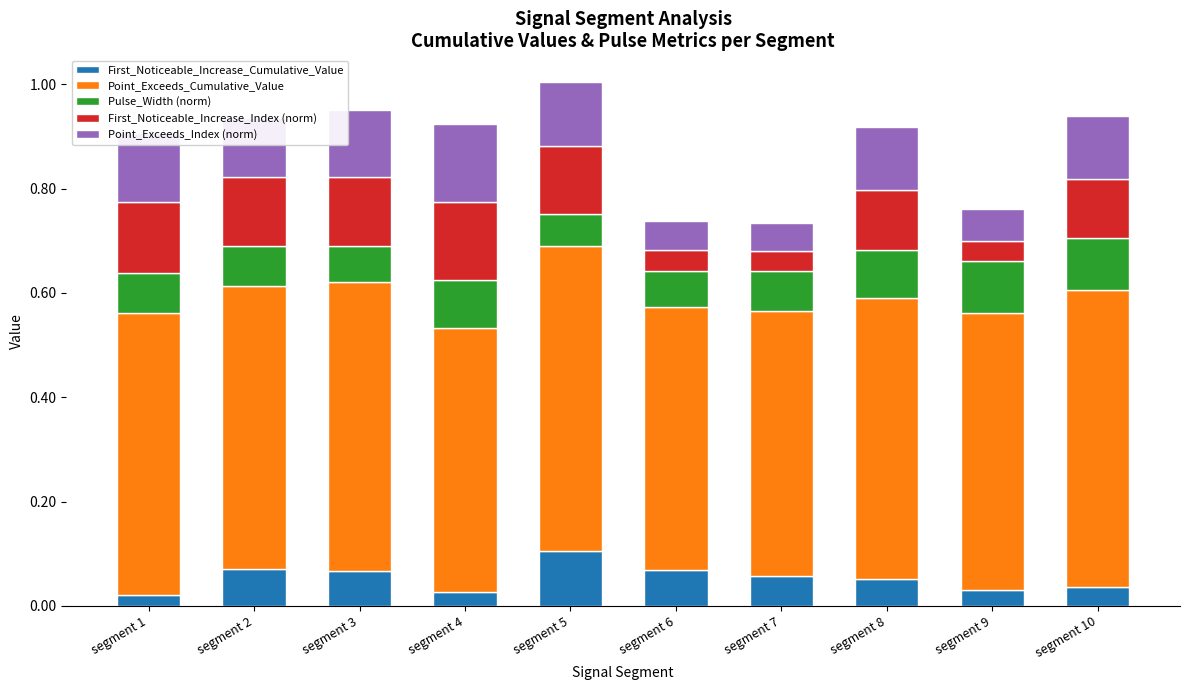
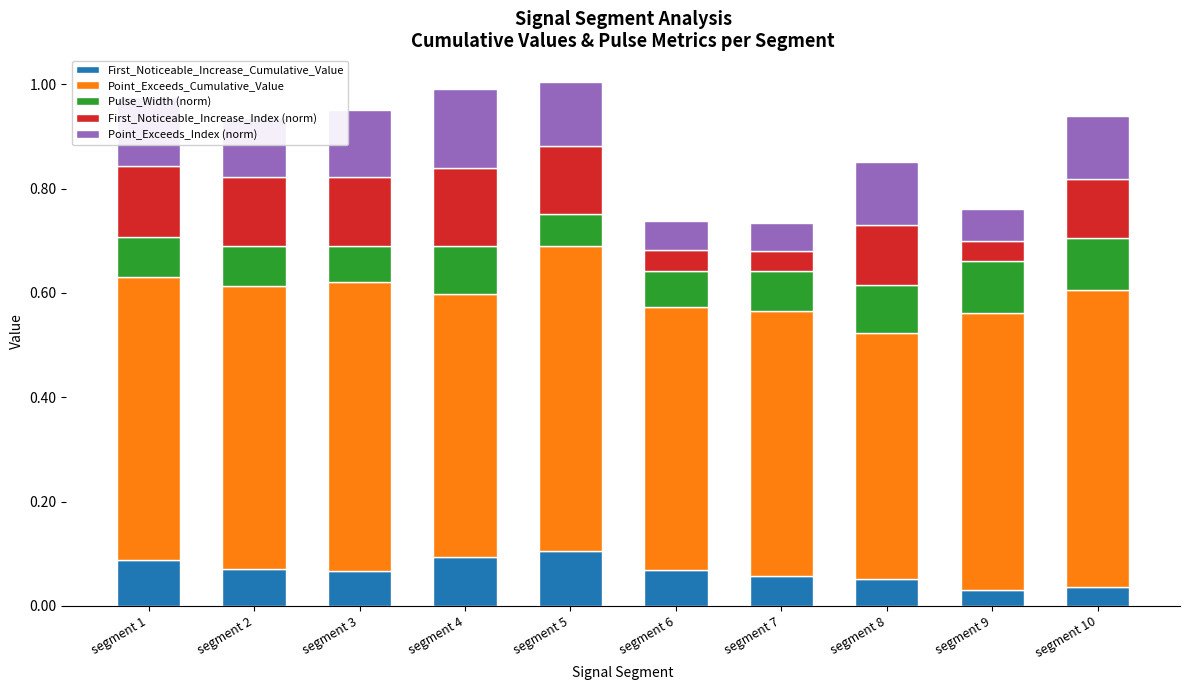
  {
    "First_Noticeable_Increase_Cumulative_Value": {
-     "segment 1": 0.02,
+     "segment 1": 0.09,
      "segment 2": 0.07,
      "segment 3": 0.07,
-     "segment 4": 0.03,
+     "segment 4": 0.09,
      "segment 5": 0.11,
      "segment 6": 0.07,
      "segment 7": 0.06,
      "segment 8": 0.05,
      "segment 9": 0.03,
      "segment 10": 0.04
    },
    "Point_Exceeds_Cumulative_Value": {
      "segment 1": 0.54,
      "segment 2": 0.54,
      "segment 3": 0.55,
      "segment 4": 0.51,
      "segment 5": 0.58,
      "segment 6": 0.50,
      "segment 7": 0.51,
-     "segment 8": 0.54,
+     "segment 8": 0.47,
      "segment 9": 0.53,
      "segment 10": 0.57
    },
    "Pulse_Width (norm)": {
      "segment 1": 0.08,
      "segment 2": 0.08,
      "segment 3": 0.07,
      "segment 4": 0.09,
      "segment 5": 0.06,
      "segment 6": 0.07,
      "segment 7": 0.08,
      "segment 8": 0.09,
      "segment 9": 0.10,
      "segment 10": 0.10
    },
    "First_Noticeable_Increase_Index (norm)": {
      "segment 1": 0.14,
      "segment 2": 0.13,
      "segment 3": 0.13,
      "segment 4": 0.15,
      "segment 5": 0.13,
      "segment 6": 0.04,
      "segment 7": 0.04,
      "segment 8": 0.11,
      "segment 9": 0.04,
      "segment 10": 0.11
    },
    "Point_Exceeds_Index (norm)": {
      "segment 3": 0.13,
      "segment 4": 0.15,
      "segment 5": 0.12,
      "segment 6": 0.05,
      "segment 7": 0.05,
      "segment 8": 0.12,
      "segment 9": 0.06,
      "segment 10": 0.12
    }
  }
